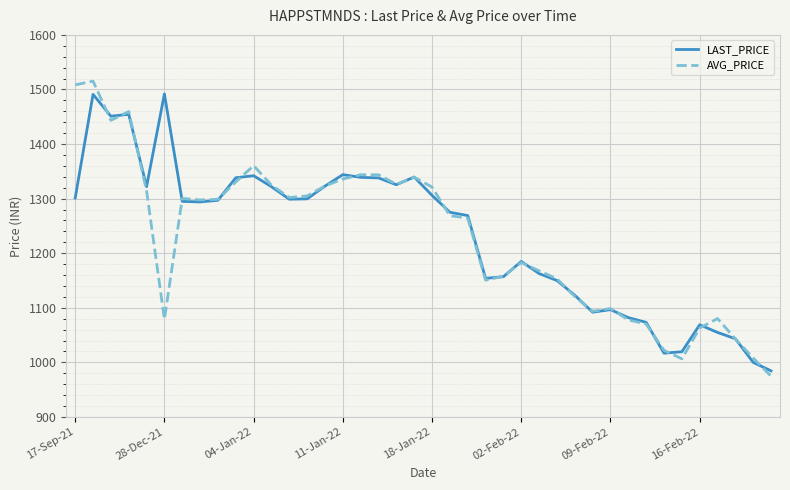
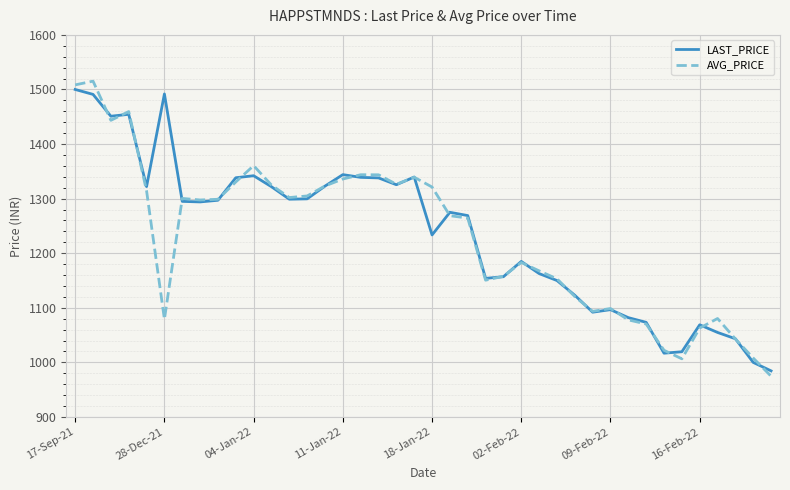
  {
    "LAST_PRICE": {
-     "17-Sep-21": 1300,
+     "17-Sep-21": 1500,
      "28-Dec-21": 1490,
      "04-Jan-22": 1340,
      "11-Jan-22": 1340,
-     "18-Jan-22": 1310,
+     "18-Jan-22": 1230,
      "16-Feb-22": 1070
    },
    "AVG_PRICE": {
      "17-Sep-21": 1510,
      "28-Dec-21": 1080,
      "04-Jan-22": 1360,
      "11-Jan-22": 1340,
      "18-Jan-22": 1320,
      "16-Feb-22": 1060
    }
  }
